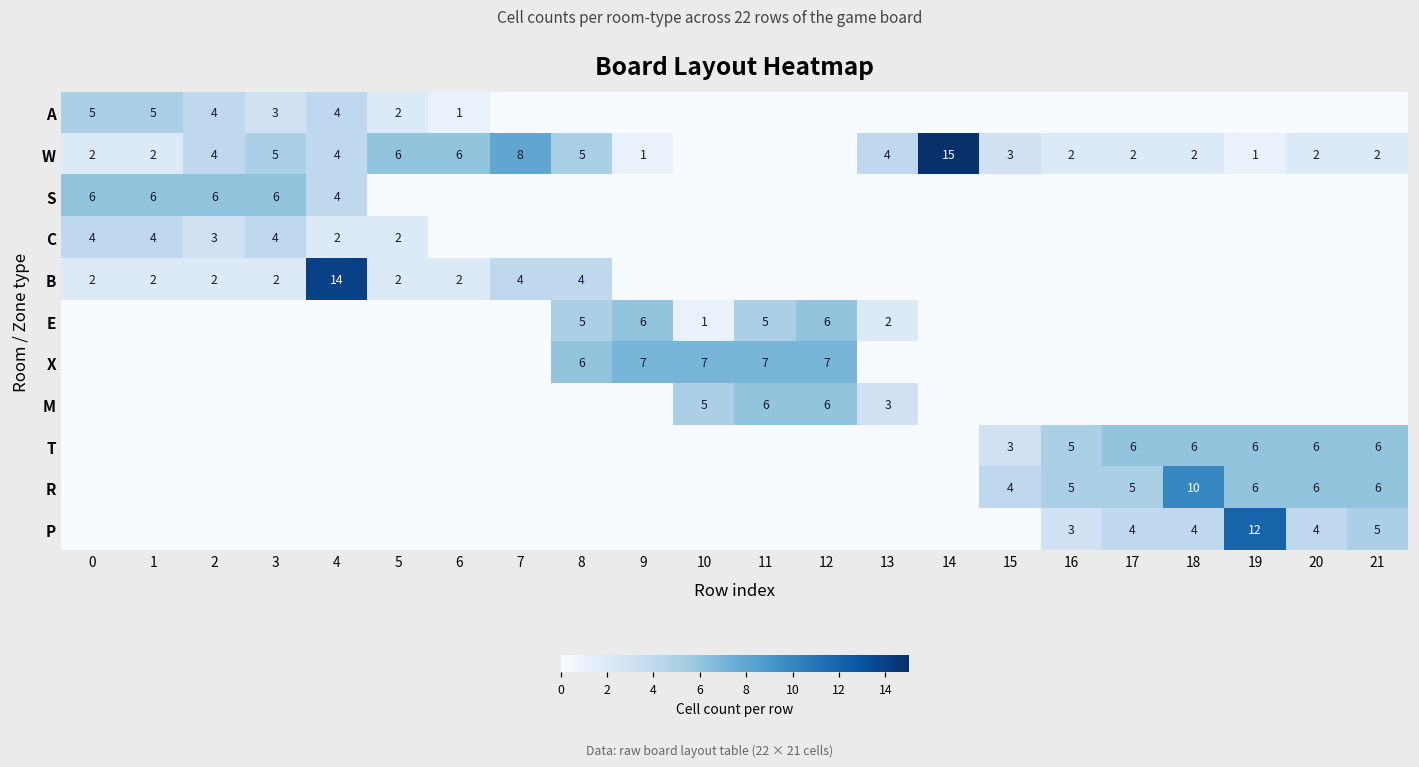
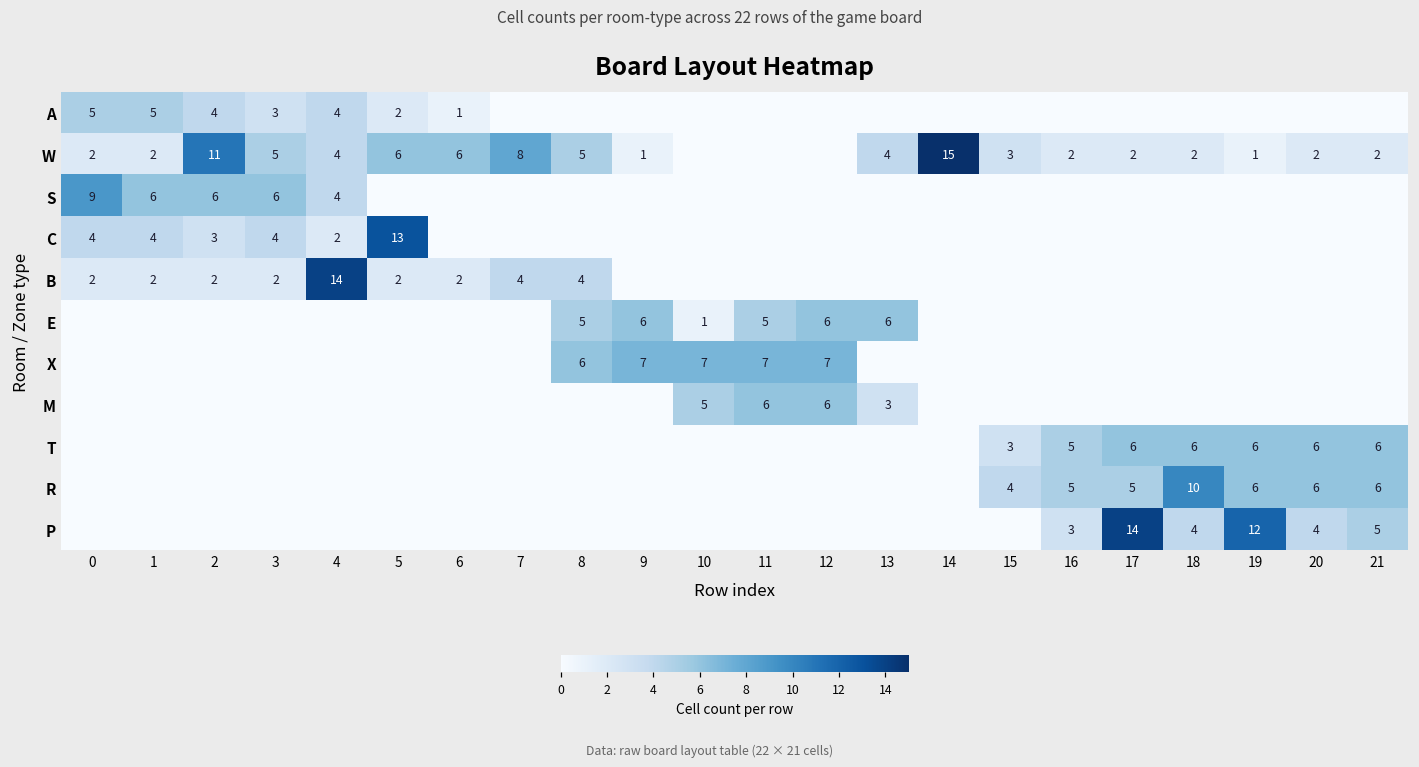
  {
    "A": {
      "0": 5,
      "1": 5,
      "2": 4,
      "3": 3,
      "4": 4,
      "5": 2,
      "6": 1
    },
    "W": {
      "0": 2,
      "1": 2,
-     "2": 4,
+     "2": 11,
      "3": 5,
      "4": 4,
      "5": 6,
      "6": 6,
      "7": 8,
      "8": 5,
      "9": 1,
      "13": 4,
      "14": 15,
      "15": 3,
      "16": 2,
      "17": 2,
      "18": 2,
      "19": 1,
      "20": 2,
      "21": 2
    },
    "S": {
-     "0": 6,
+     "0": 9,
      "1": 6,
      "2": 6,
      "3": 6,
      "4": 4
    },
    "C": {
      "0": 4,
      "1": 4,
      "2": 3,
      "3": 4,
      "4": 2,
-     "5": 2
+     "5": 13
    },
    "B": {
      "0": 2,
      "1": 2,
      "2": 2,
      "3": 2,
      "4": 14,
      "5": 2,
      "6": 2,
      "7": 4,
      "8": 4
    },
    "E": {
      "8": 5,
      "9": 6,
      "10": 1,
      "11": 5,
      "12": 6,
-     "13": 2
+     "13": 6
    },
    "X": {
      "8": 6,
      "9": 7,
      "10": 7,
      "11": 7,
      "12": 7
    },
    "M": {
      "10": 5,
      "11": 6,
      "12": 6,
      "13": 3
    },
    "T": {
      "15": 3,
      "16": 5,
      "17": 6,
      "18": 6,
      "19": 6,
      "20": 6,
      "21": 6
    },
    "R": {
      "15": 4,
      "16": 5,
      "17": 5,
      "18": 10,
      "19": 6,
      "20": 6,
      "21": 6
    },
    "P": {
      "16": 3,
-     "17": 4,
+     "17": 14,
      "18": 4,
      "19": 12,
      "20": 4,
      "21": 5
    }
  }
